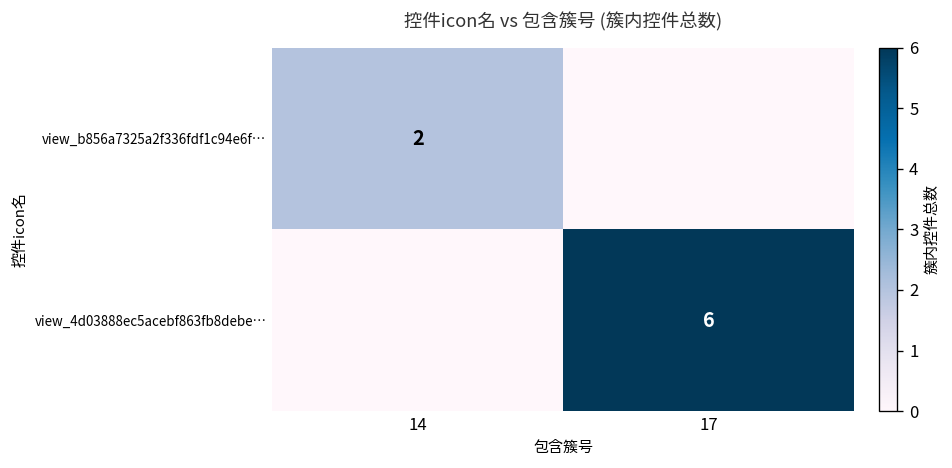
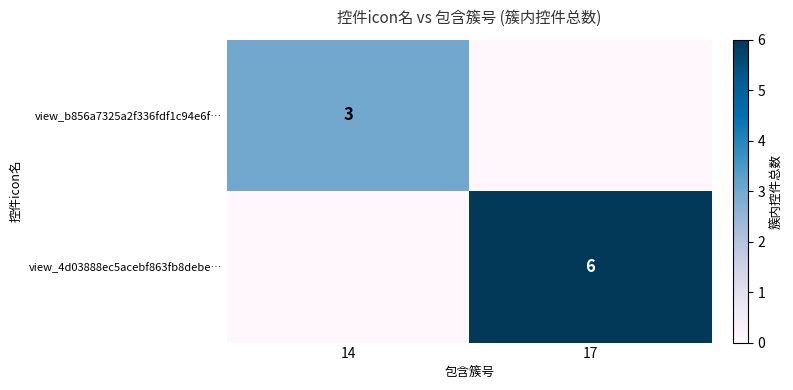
  {
    "view_b856a7325a2f336fdf1c94e6f…": {
-     "14": 2
+     "14": 3
    },
    "view_4d03888ec5acebf863fb8debe…": {
      "17": 6
    }
  }
